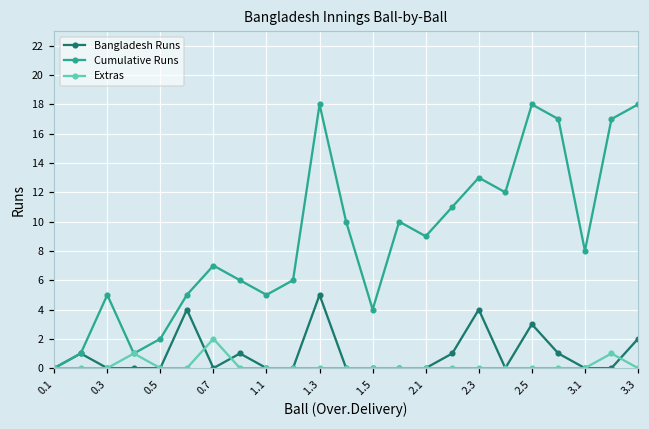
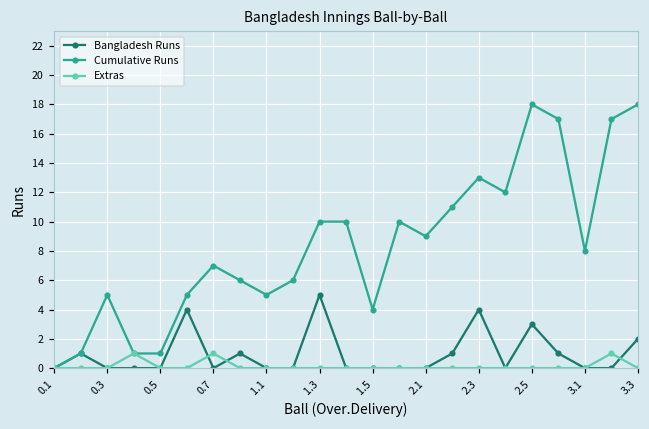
  {
    "Bangladesh Runs": {
      "0.7": 0,
      "1.3": 5,
      "2.3": 4,
      "2.5": 3,
      "3.3": 2
    },
    "Cumulative Runs": {
      "0.3": 5,
-     "0.5": 2,
+     "0.5": 1,
      "0.7": 7,
      "1.1": 5,
-     "1.3": 18,
+     "1.3": 10,
      "1.5": 4,
      "2.1": 9,
      "2.3": 13,
      "2.5": 18,
      "3.1": 8,
      "3.3": 18
    },
    "Extras": {
-     "0.7": 2,
+     "0.7": 1,
      "1.3": 0,
      "2.3": 0,
      "2.5": 0,
      "3.3": 0
    }
  }
